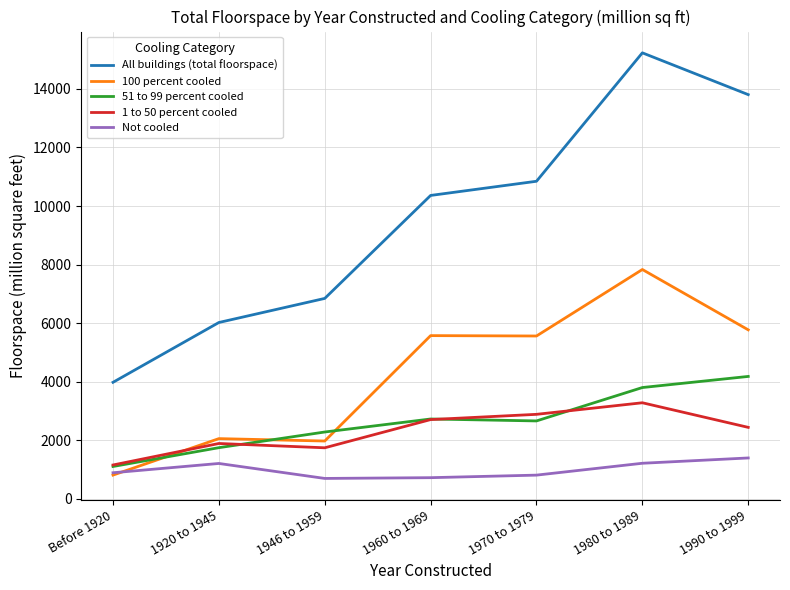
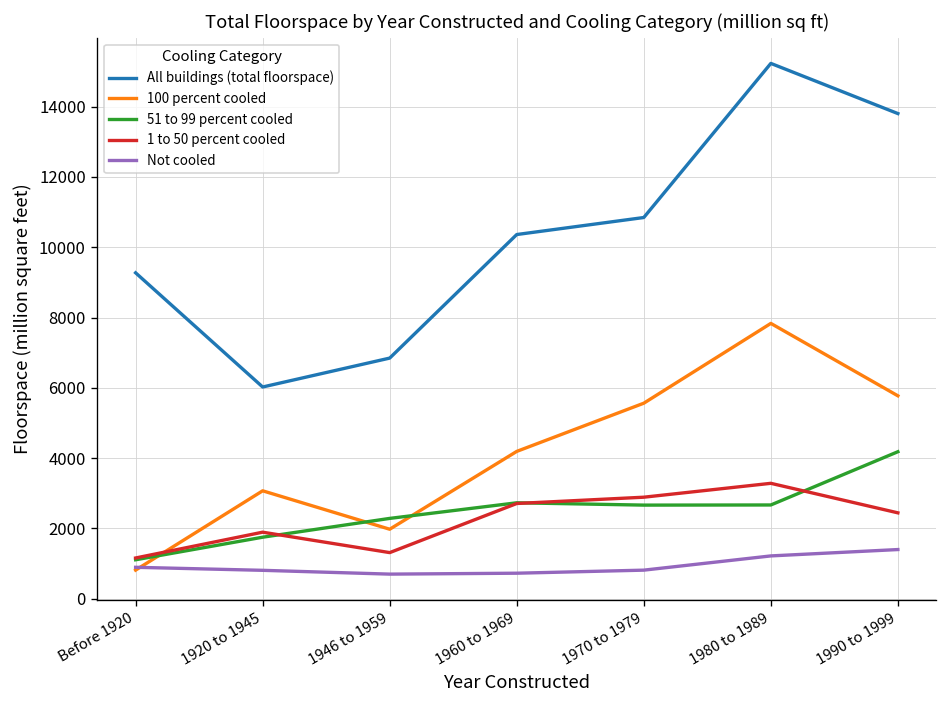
  {
    "All buildings (total floorspace)": {
-     "Before 1920": 4000,
+     "Before 1920": 9300,
      "1920 to 1945": 6000,
      "1946 to 1959": 6800,
      "1960 to 1969": 10400,
      "1970 to 1979": 10800,
      "1980 to 1989": 15200,
      "1990 to 1999": 13800
    },
    "100 percent cooled": {
-     "1920 to 1945": 2100,
+     "1920 to 1945": 3100,
      "1946 to 1959": 2000,
-     "1960 to 1969": 5600,
+     "1960 to 1969": 4200,
      "1970 to 1979": 5600,
      "1980 to 1989": 7800,
      "1990 to 1999": 5800
    },
    "51 to 99 percent cooled": {
      "1920 to 1945": 1800,
      "1946 to 1959": 2300,
      "1970 to 1979": 2700,
-     "1980 to 1989": 3800,
+     "1980 to 1989": 2700,
      "1990 to 1999": 4200
    },
    "1 to 50 percent cooled": {
      "1920 to 1945": 1900,
-     "1946 to 1959": 1700,
+     "1946 to 1959": 1300,
      "1970 to 1979": 2900,
      "1980 to 1989": 3300,
      "1990 to 1999": 2400
    },
    "Not cooled": {
-     "1920 to 1945": 1200,
+     "1920 to 1945": 800,
      "1946 to 1959": 700,
      "1960 to 1969": 700,
      "1970 to 1979": 800,
      "1980 to 1989": 1200,
      "1990 to 1999": 1400
    }
  }
